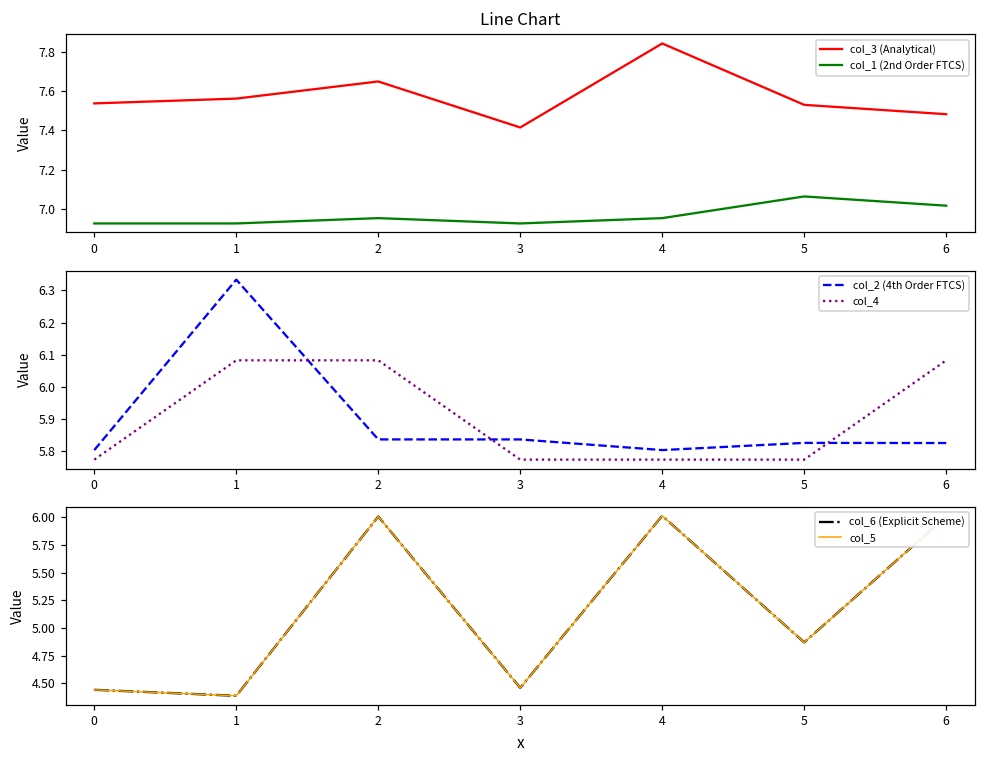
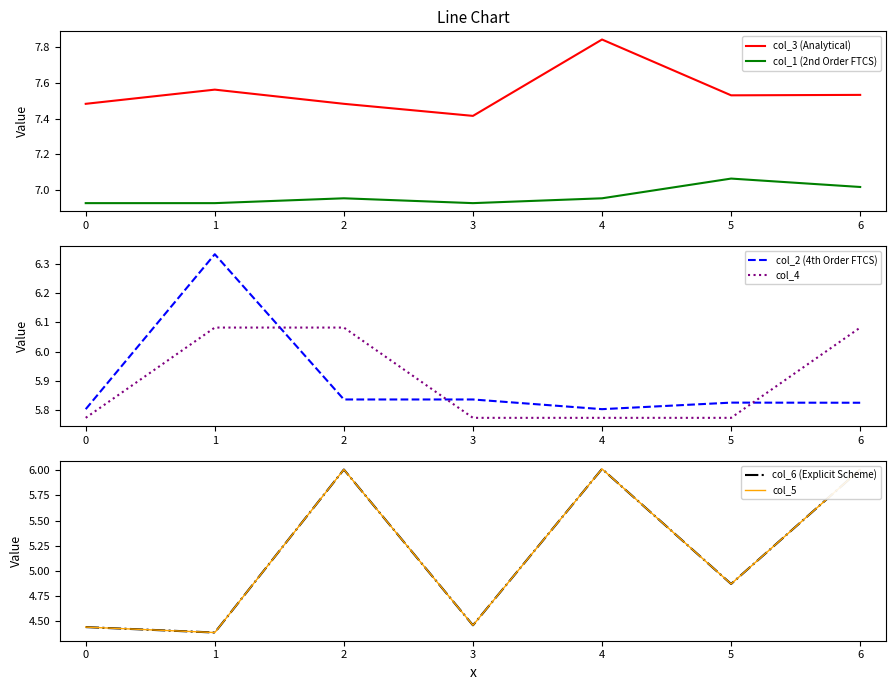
  {
    "Line Chart": {
      "col_3 (Analytical)": {
-       "0": 7.54,
+       "0": 7.48,
        "1": 7.56,
-       "2": 7.65,
+       "2": 7.48,
        "3": 7.41,
        "4": 7.84,
        "5": 7.53,
-       "6": 7.48
+       "6": 7.53
      },
      "col_1 (2nd Order FTCS)": {
        "0": 6.93,
        "1": 6.93,
        "2": 6.95,
        "3": 6.93,
        "4": 6.95,
        "5": 7.06,
        "6": 7.02
      }
    }
  }
